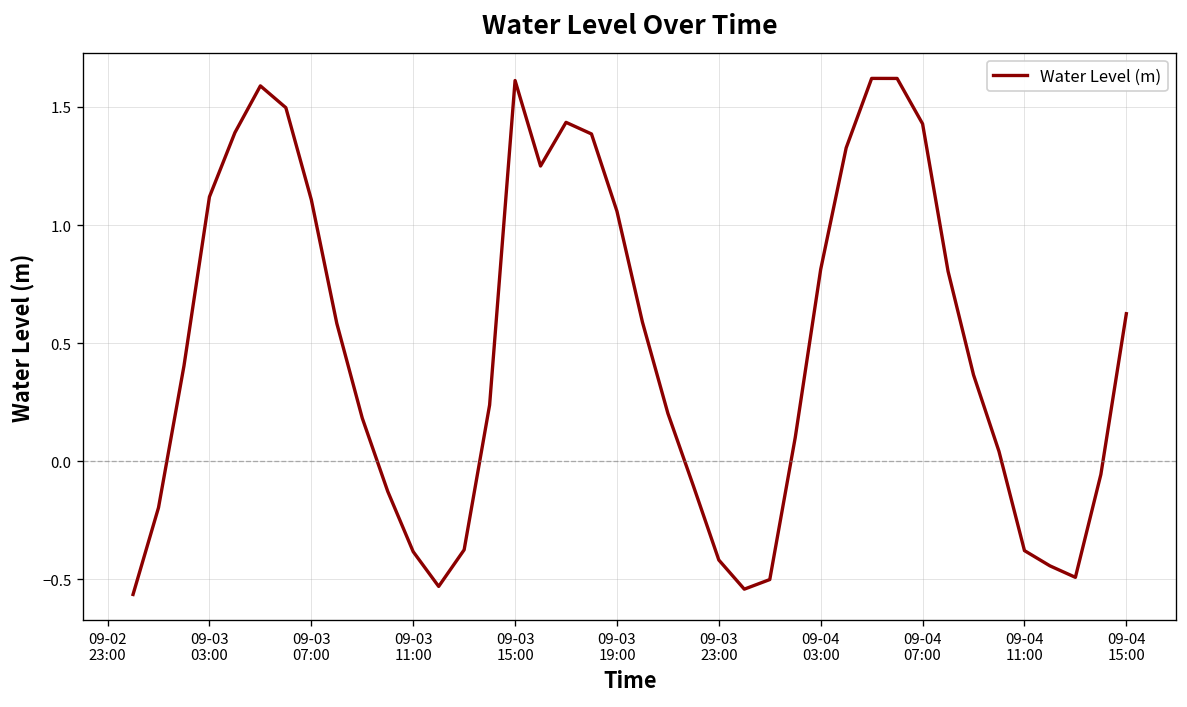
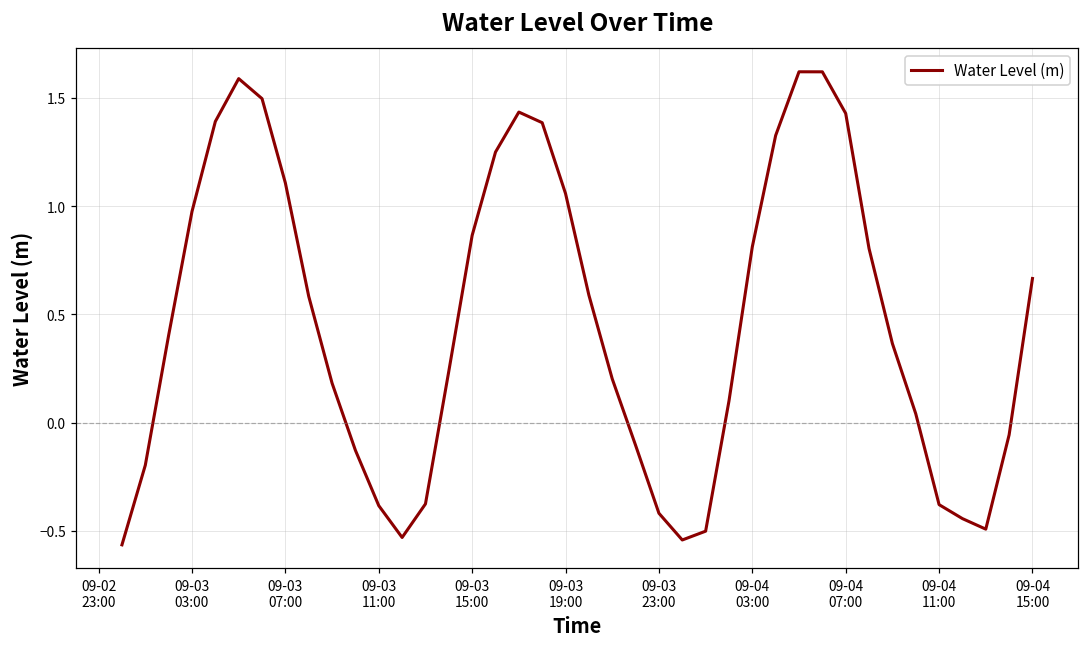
  {
-   "09-03 03:00": 1.12,
+   "09-03 03:00": 0.98,
    "09-03 07:00": 1.11,
    "09-03 11:00": -0.38,
-   "09-03 15:00": 1.61,
+   "09-03 15:00": 0.87,
    "09-03 19:00": 1.06,
    "09-03 23:00": -0.42,
    "09-04 03:00": 0.81,
    "09-04 07:00": 1.43,
    "09-04 11:00": -0.38,
-   "09-04 15:00": 0.62
+   "09-04 15:00": 0.67
  }
